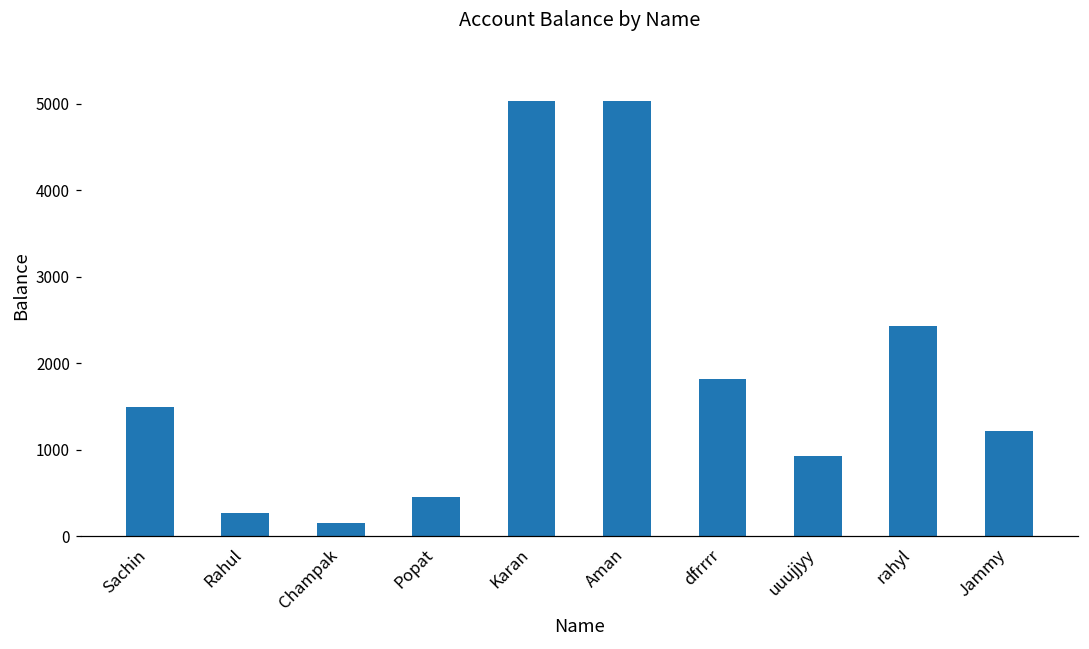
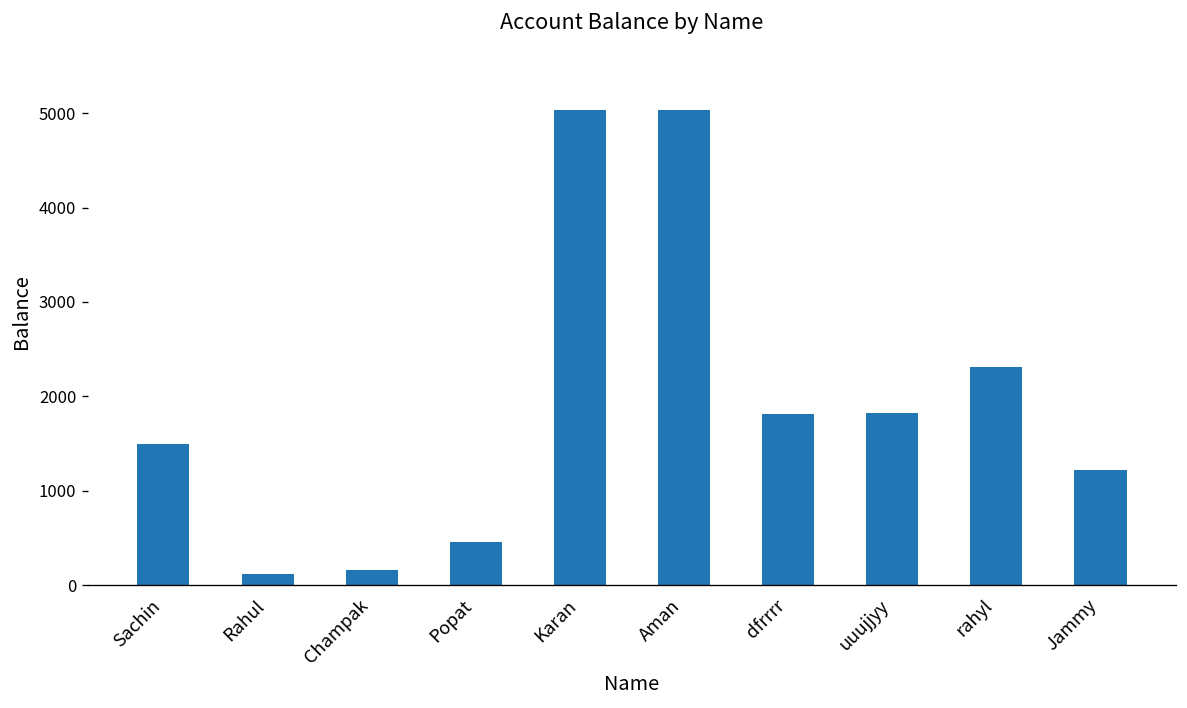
  {
    "Sachin": 1500,
-   "Rahul": 300,
+   "Rahul": 100,
    "Champak": 200,
    "Popat": 500,
    "Karan": 5000,
    "Aman": 5000,
    "dfrrrr": 1800,
-   "uuujjyy": 900,
-   "rahyl": 2400,
+   "uuujjyy": 1800,
+   "rahyl": 2300,
    "Jammy": 1200
  }
